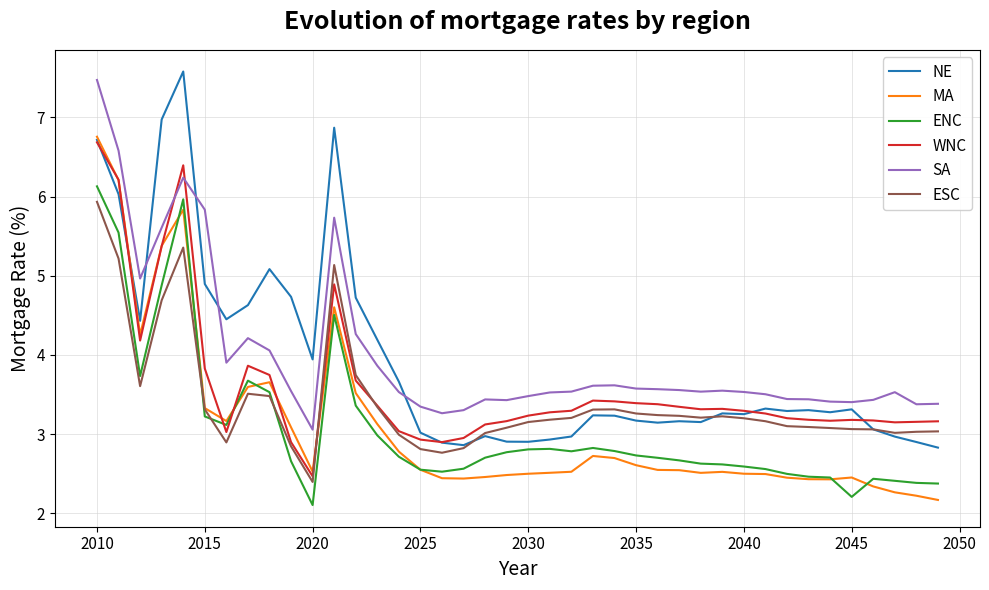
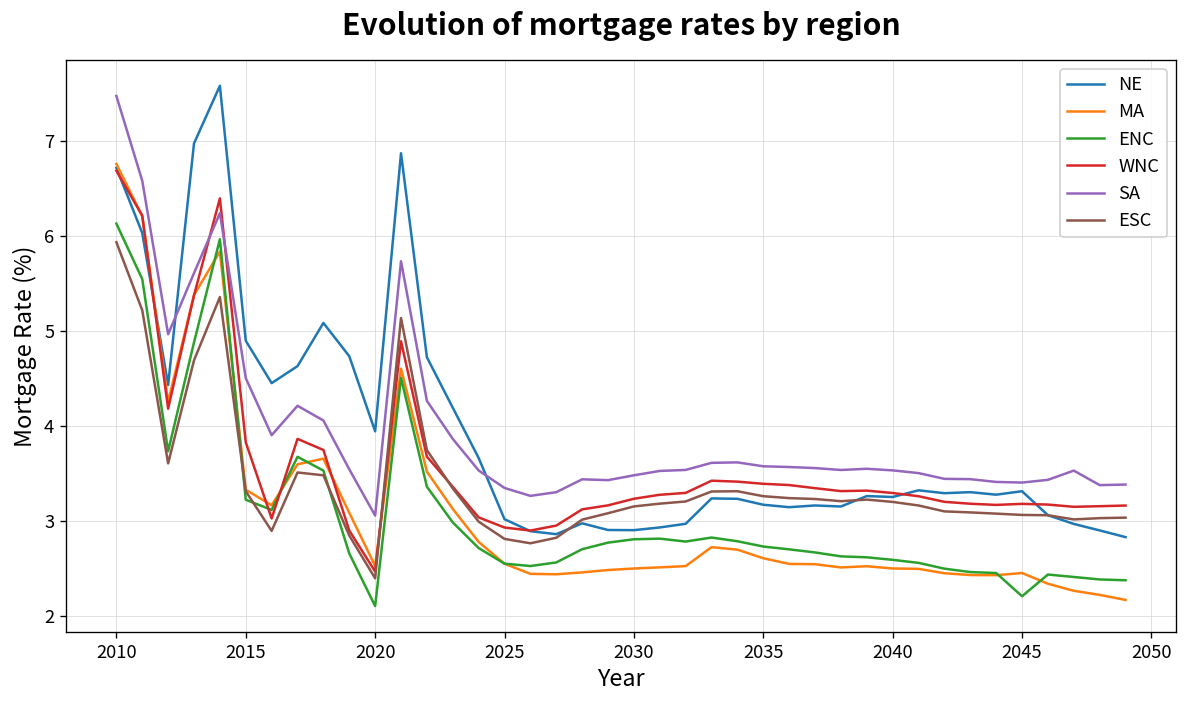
  {
    "NE": {
      "2015": 4.9,
      "2020": 3.9,
      "2025": 3.0,
      "2030": 2.9,
      "2035": 3.2,
      "2040": 3.3,
      "2045": 3.3
    },
    "MA": {
      "2010": 6.8,
      "2020": 2.5,
      "2030": 2.5,
      "2035": 2.6,
      "2040": 2.5,
      "2045": 2.5
    },
    "ENC": {
      "2010": 6.1,
      "2015": 3.2,
      "2020": 2.1,
      "2030": 2.8,
      "2035": 2.7,
      "2040": 2.6,
      "2045": 2.2
    },
    "WNC": {
      "2015": 3.8,
      "2020": 2.5,
      "2025": 2.9,
      "2030": 3.2,
      "2035": 3.4,
      "2040": 3.3,
      "2045": 3.2
    },
    "SA": {
      "2010": 7.5,
-     "2015": 5.8,
+     "2015": 4.5,
      "2020": 3.1,
      "2025": 3.3,
      "2030": 3.5,
      "2035": 3.6,
      "2040": 3.5,
      "2045": 3.4
    },
    "ESC": {
      "2010": 5.9,
      "2020": 2.4,
      "2025": 2.8,
      "2030": 3.2,
      "2035": 3.3,
      "2040": 3.2,
      "2045": 3.1
    }
  }
